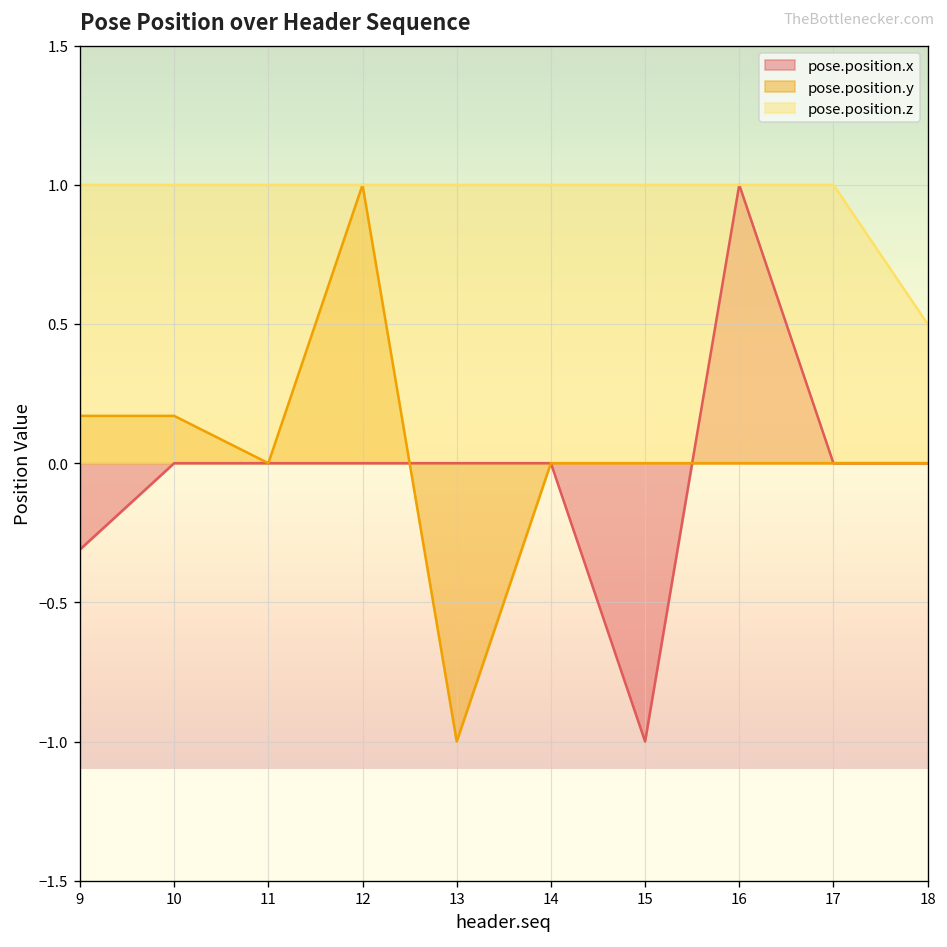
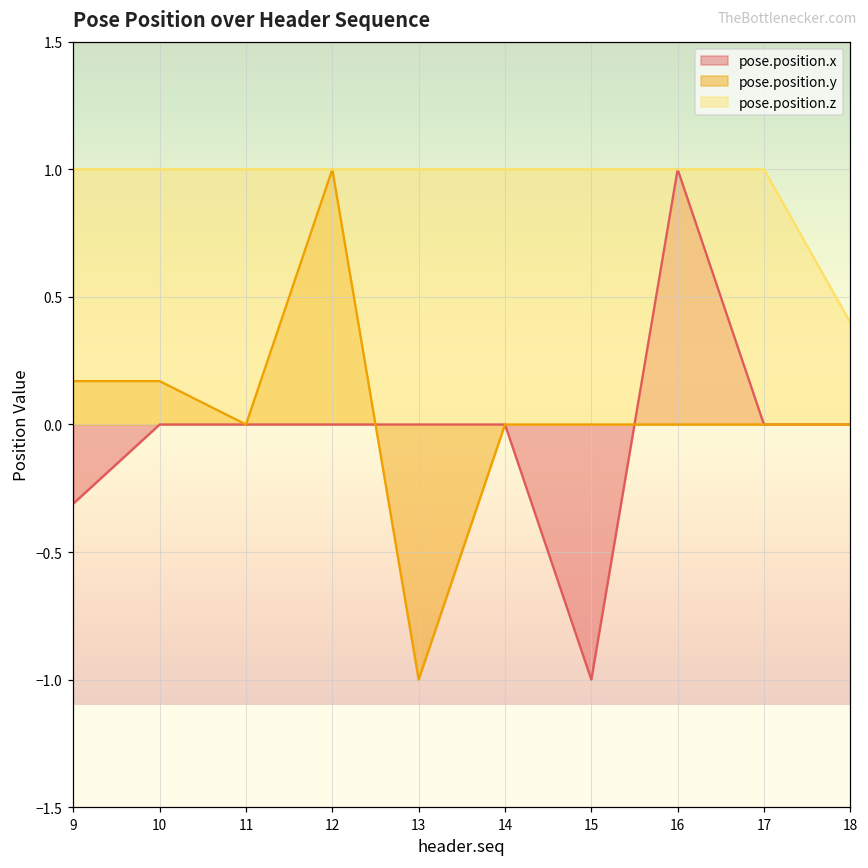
  {
    "pose.position.z": {
      "9": 1.0,
      "10": 1.0,
      "11": 1.0,
      "13": 1.0,
      "14": 1.0,
      "15": 1.0,
      "17": 1.0,
-     "18": 0.5
+     "18": 0.4
    }
  }
